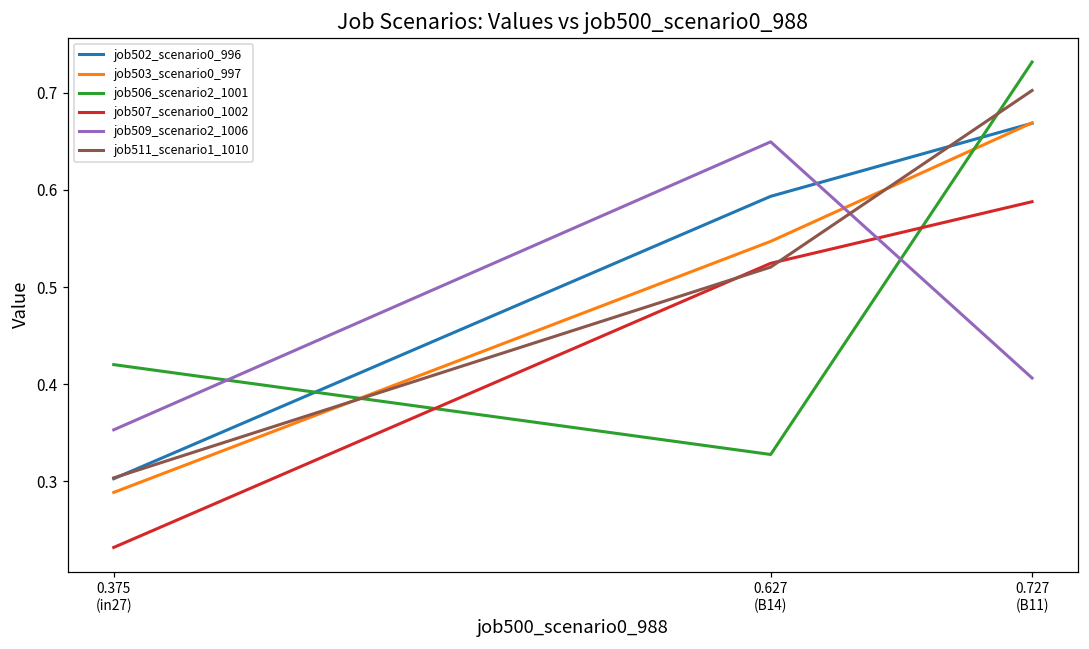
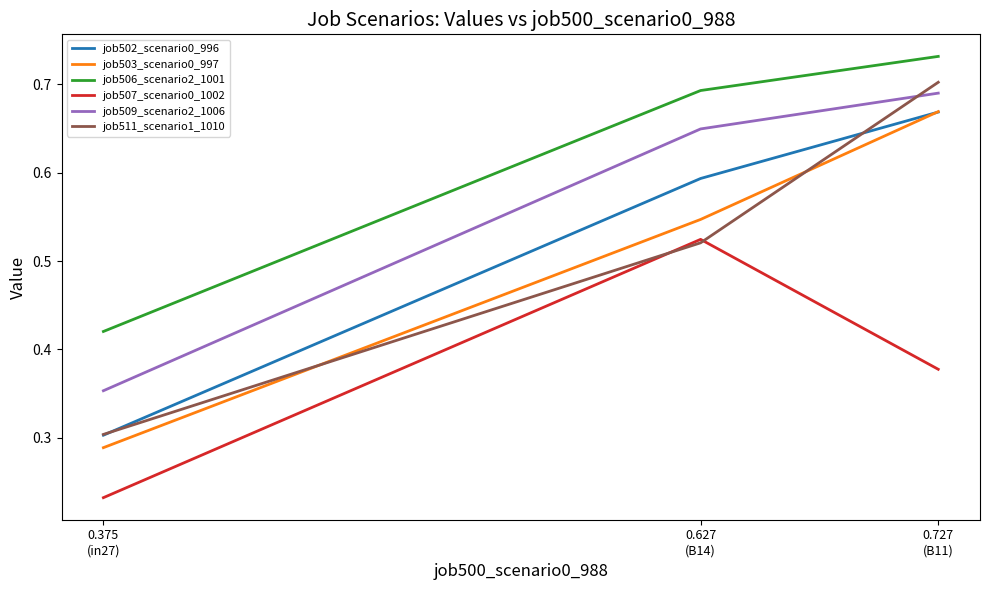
  {
    "job502_scenario0_996": {
      "0.627 (B14)": 0.59
    },
    "job503_scenario0_997": {
      "0.375 (in27)": 0.29,
      "0.627 (B14)": 0.55
    },
    "job506_scenario2_1001": {
      "0.375 (in27)": 0.42,
-     "0.627 (B14)": 0.33,
+     "0.627 (B14)": 0.69,
      "0.727 (B11)": 0.73
    },
    "job507_scenario0_1002": {
      "0.375 (in27)": 0.23,
      "0.627 (B14)": 0.52,
-     "0.727 (B11)": 0.59
+     "0.727 (B11)": 0.38
    },
    "job509_scenario2_1006": {
      "0.375 (in27)": 0.35,
      "0.627 (B14)": 0.65,
-     "0.727 (B11)": 0.41
+     "0.727 (B11)": 0.69
    },
    "job511_scenario1_1010": {
      "0.627 (B14)": 0.52,
      "0.727 (B11)": 0.70
    }
  }
